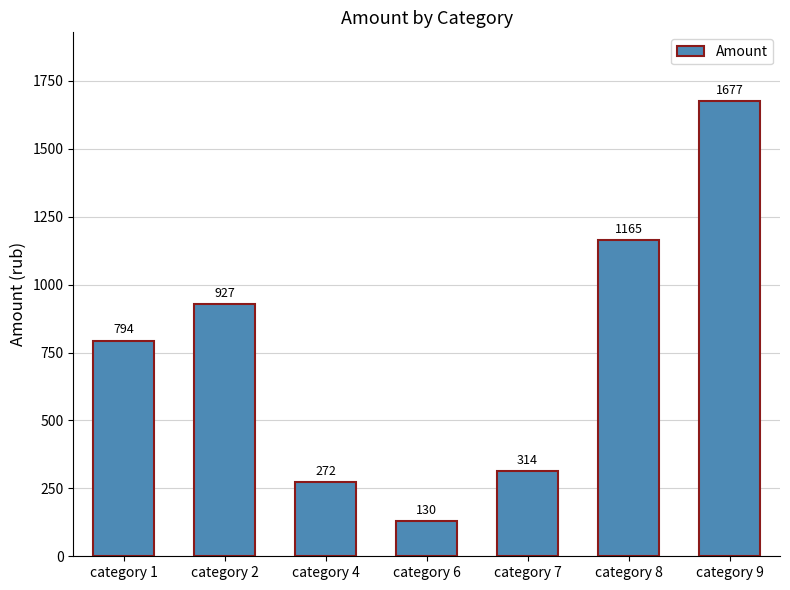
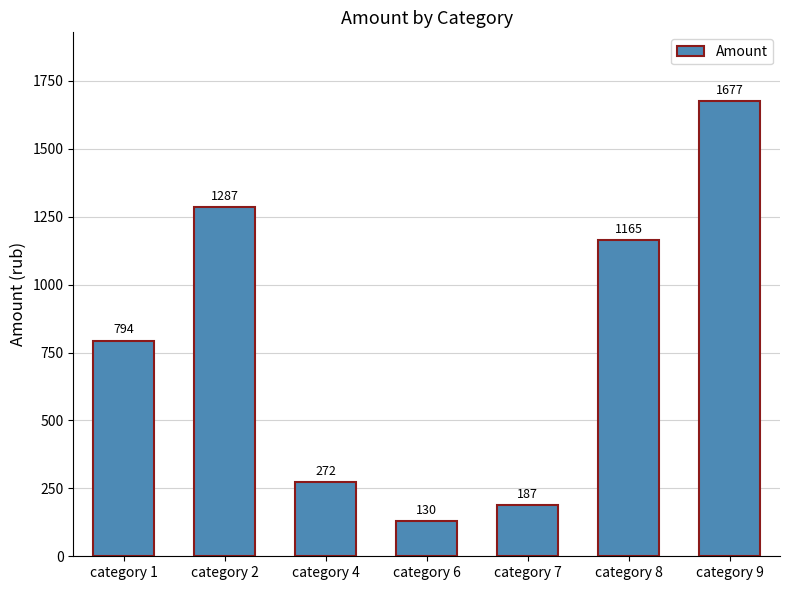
  {
    "category 1": 794,
-   "category 2": 927,
+   "category 2": 1287,
    "category 4": 272,
    "category 6": 130,
-   "category 7": 314,
+   "category 7": 187,
    "category 8": 1165,
    "category 9": 1677
  }
